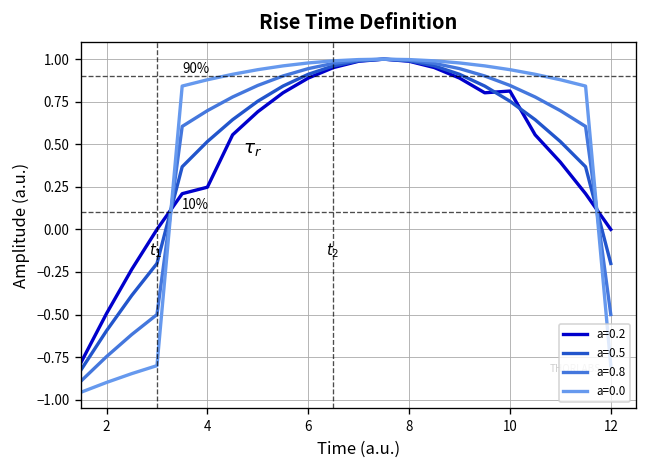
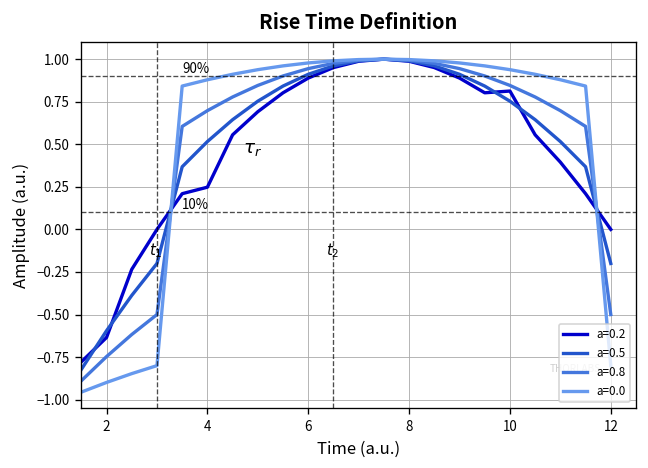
  {
    "a=0.2": {
-     "2": -0.49,
+     "2": -0.63,
      "4": 0.25,
      "6": 0.89,
      "10": 0.81,
      "12": 0.00
    }
  }
